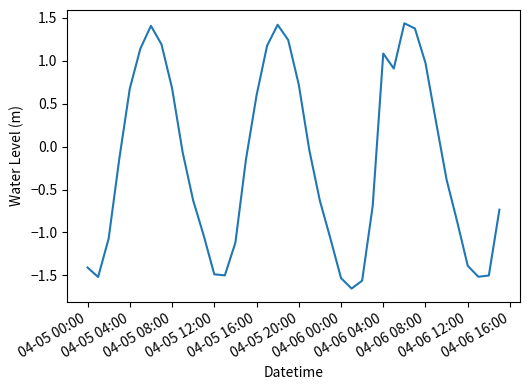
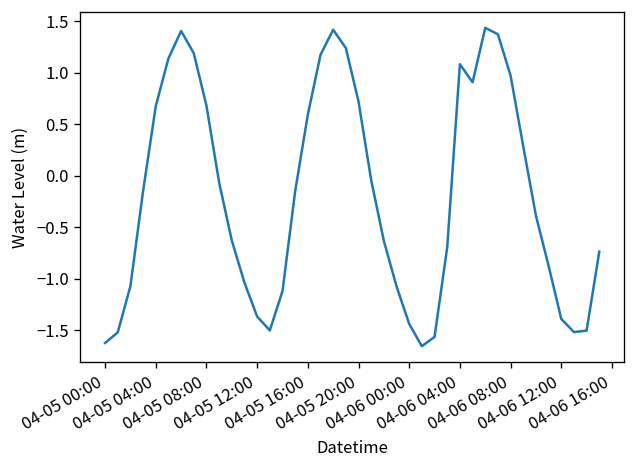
  {
-   "04-05 00:00": -1.4,
+   "04-05 00:00": -1.6,
    "04-05 04:00": 0.7,
    "04-05 08:00": 0.7,
-   "04-05 12:00": -1.5,
+   "04-05 12:00": -1.4,
    "04-05 16:00": 0.6,
    "04-05 20:00": 0.7,
-   "04-06 00:00": -1.5,
+   "04-06 00:00": -1.4,
    "04-06 04:00": 1.1,
    "04-06 08:00": 1.0,
    "04-06 12:00": -1.4
  }
